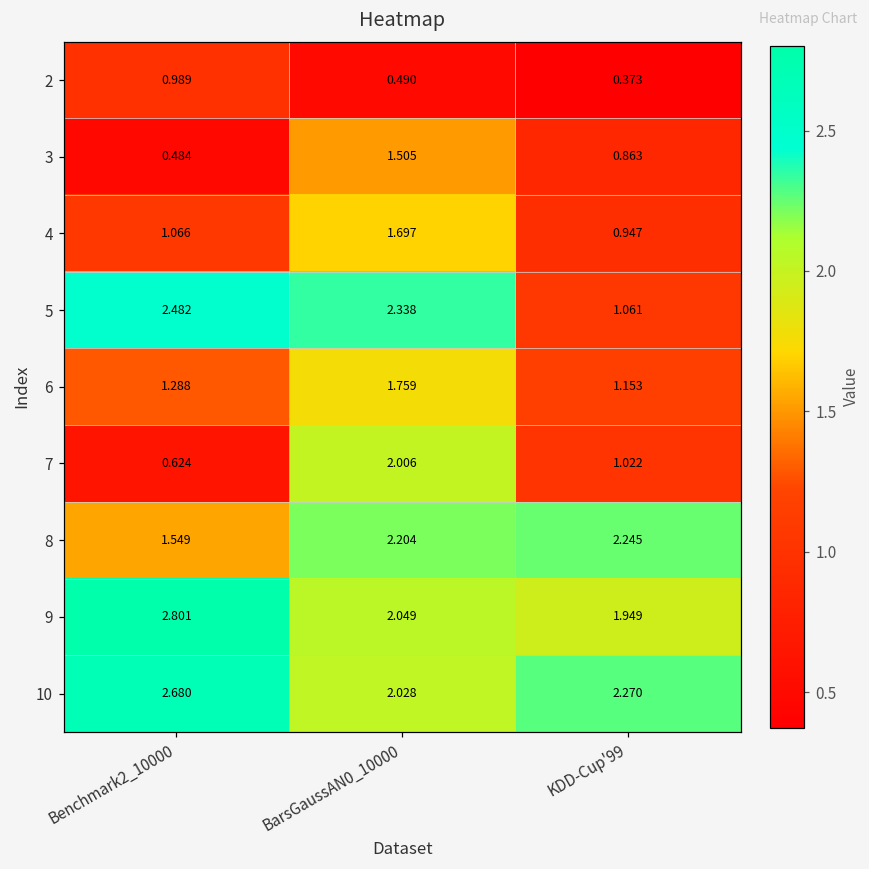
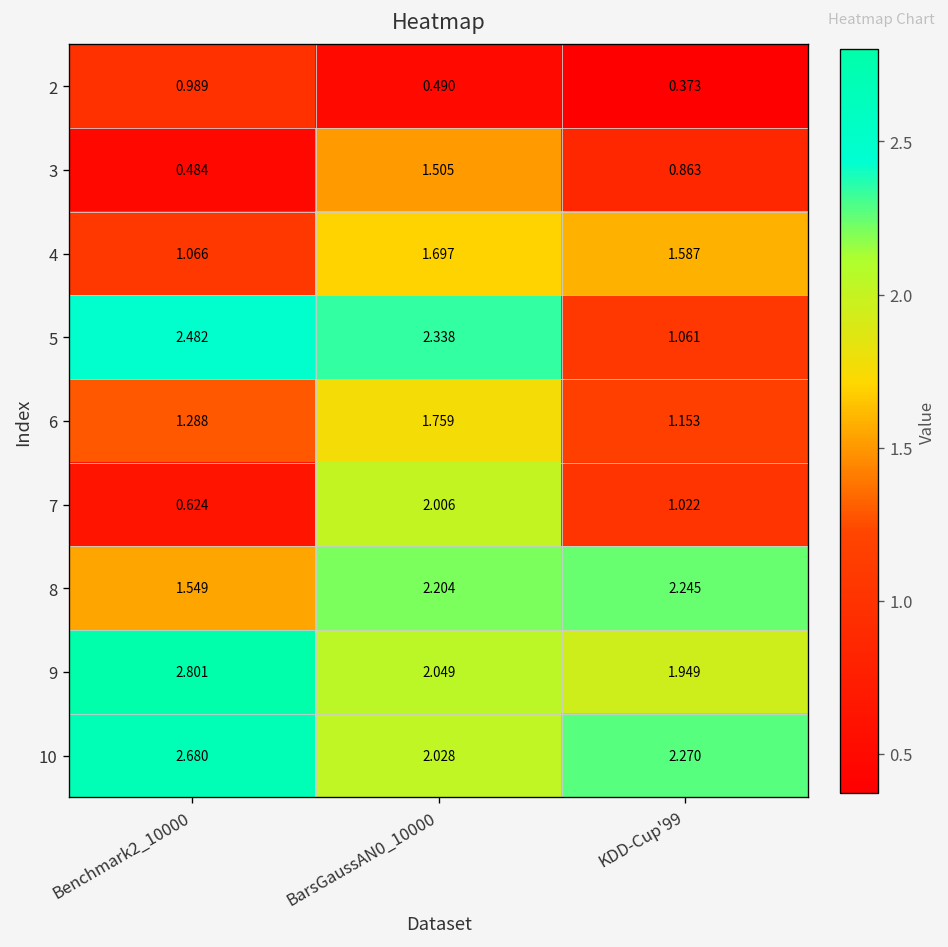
  {
    "2": {
      "Benchmark2_10000": 0.989,
      "BarsGaussAN0_10000": 0.490,
      "KDD-Cup'99": 0.373
    },
    "3": {
      "Benchmark2_10000": 0.484,
      "BarsGaussAN0_10000": 1.505,
      "KDD-Cup'99": 0.863
    },
    "4": {
      "Benchmark2_10000": 1.066,
      "BarsGaussAN0_10000": 1.697,
-     "KDD-Cup'99": 0.947
+     "KDD-Cup'99": 1.587
    },
    "5": {
      "Benchmark2_10000": 2.482,
      "BarsGaussAN0_10000": 2.338,
      "KDD-Cup'99": 1.061
    },
    "6": {
      "Benchmark2_10000": 1.288,
      "BarsGaussAN0_10000": 1.759,
      "KDD-Cup'99": 1.153
    },
    "7": {
      "Benchmark2_10000": 0.624,
      "BarsGaussAN0_10000": 2.006,
      "KDD-Cup'99": 1.022
    },
    "8": {
      "Benchmark2_10000": 1.549,
      "BarsGaussAN0_10000": 2.204,
      "KDD-Cup'99": 2.245
    },
    "9": {
      "Benchmark2_10000": 2.801,
      "BarsGaussAN0_10000": 2.049,
      "KDD-Cup'99": 1.949
    },
    "10": {
      "Benchmark2_10000": 2.680,
      "BarsGaussAN0_10000": 2.028,
      "KDD-Cup'99": 2.270
    }
  }
